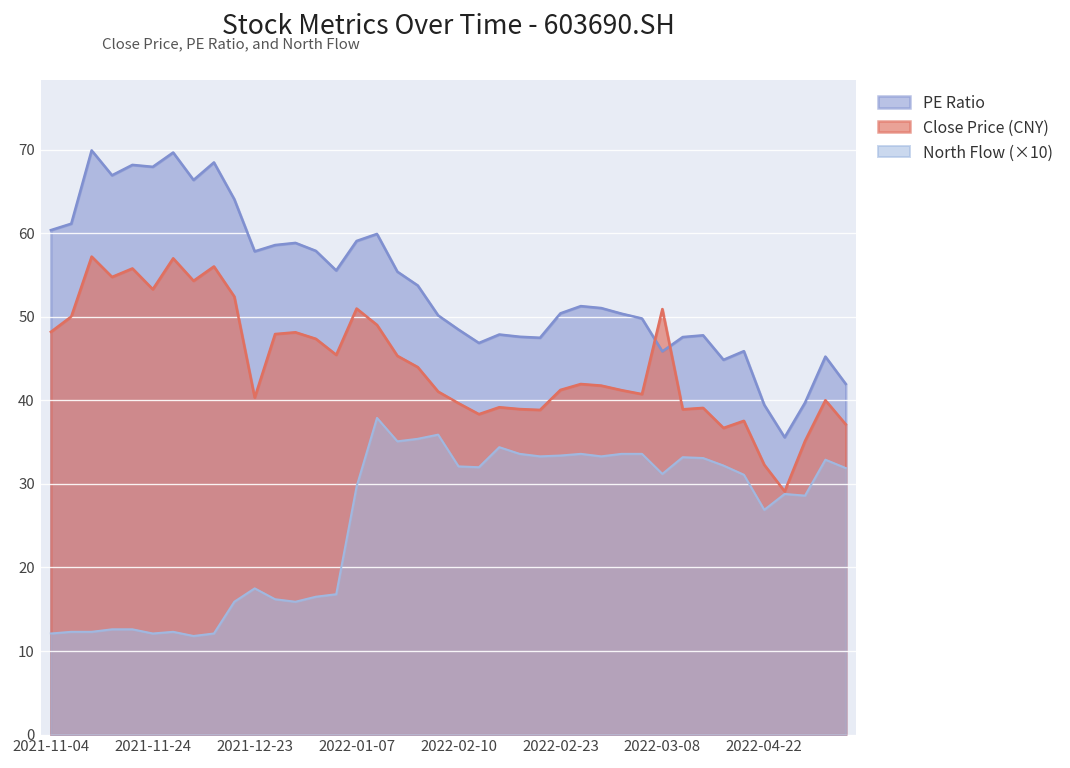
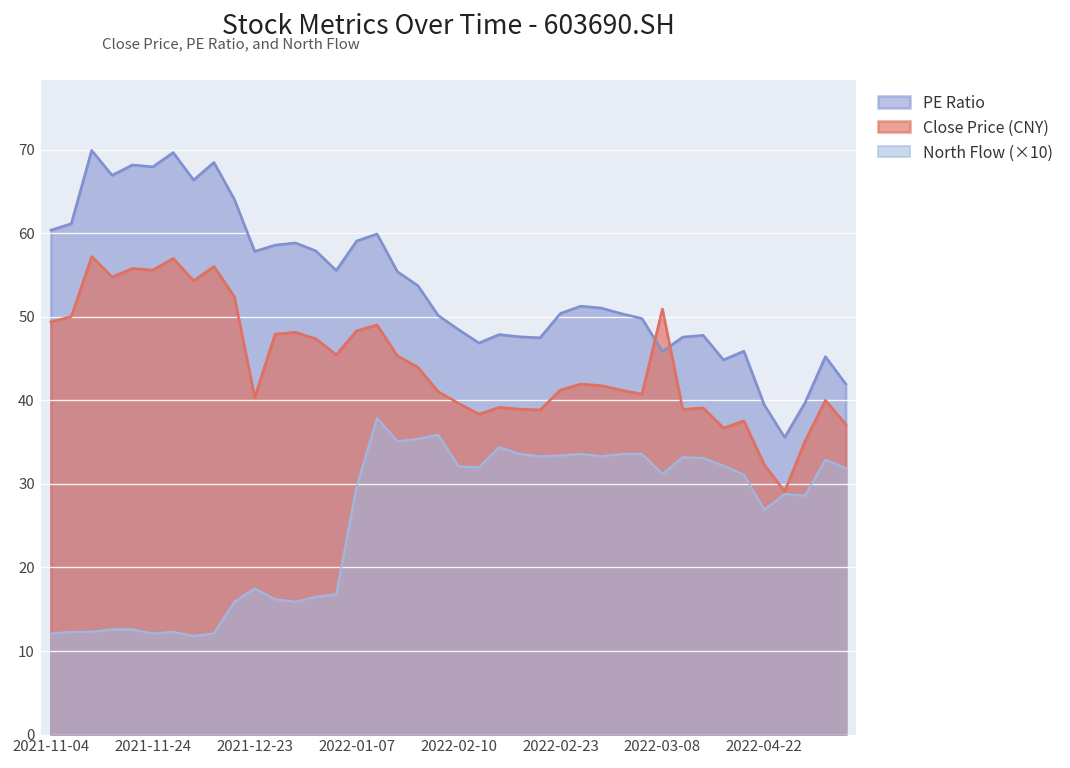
  {
    "Close Price (CNY)": {
-     "2021-11-04": 48,
-     "2021-11-24": 53,
+     "2021-11-04": 49,
+     "2021-11-24": 56,
      "2021-12-23": 40,
-     "2022-01-07": 51,
+     "2022-01-07": 48,
      "2022-02-10": 40,
      "2022-02-23": 41,
      "2022-03-08": 51,
      "2022-04-22": 32
    }
  }
